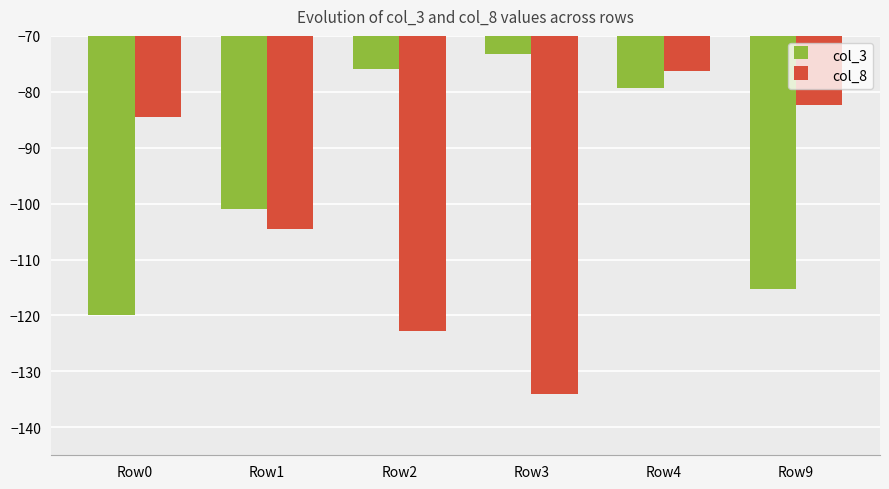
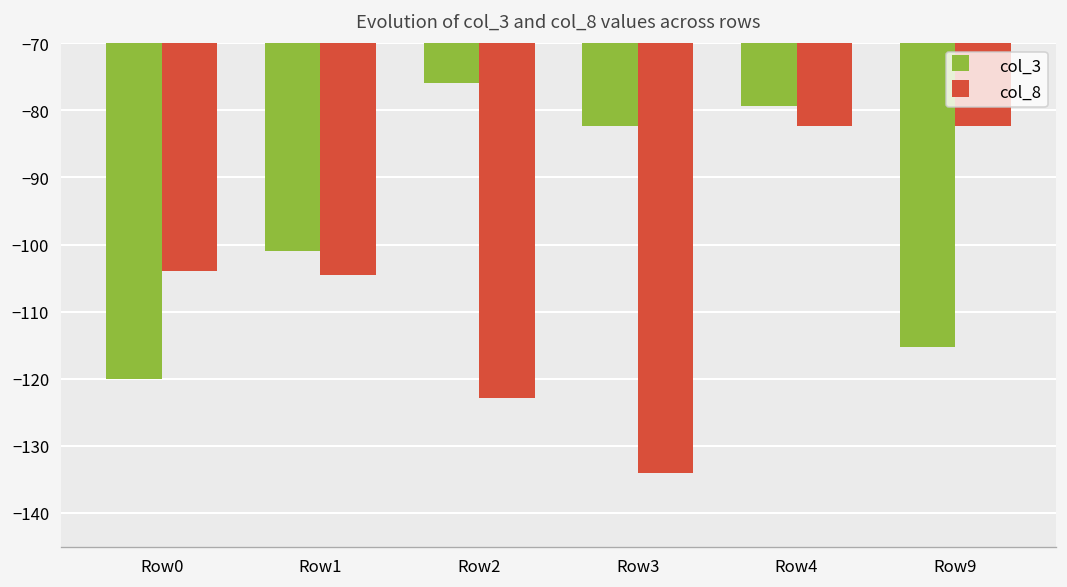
  {
    "col_3": {
      "Row0": -120,
      "Row1": -101,
      "Row2": -76,
-     "Row3": -73,
+     "Row3": -82,
      "Row4": -79,
      "Row9": -115
    },
    "col_8": {
-     "Row0": -85,
+     "Row0": -104,
      "Row1": -105,
      "Row2": -123,
      "Row3": -134,
-     "Row4": -76,
+     "Row4": -82,
      "Row9": -82
    }
  }
